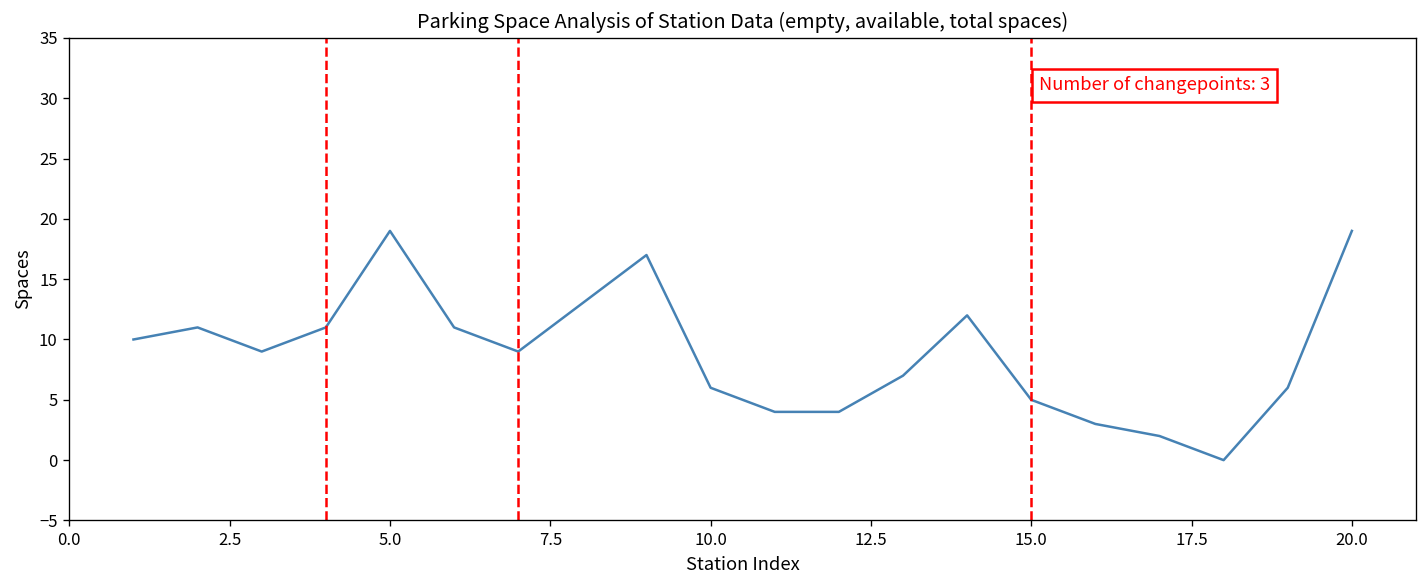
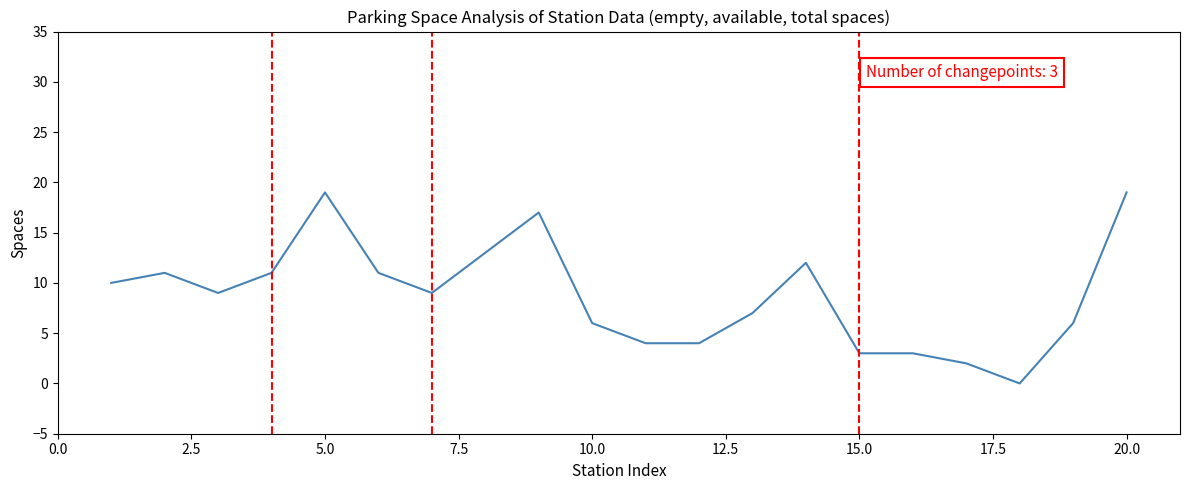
  {
    "5.0": 19,
    "10.0": 6,
-   "15.0": 5,
+   "15.0": 3,
    "20.0": 19
  }
